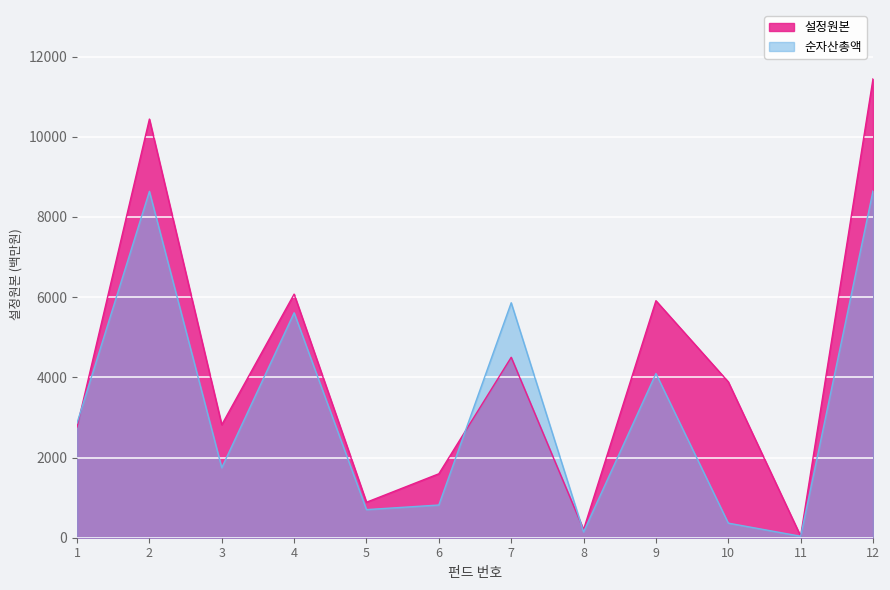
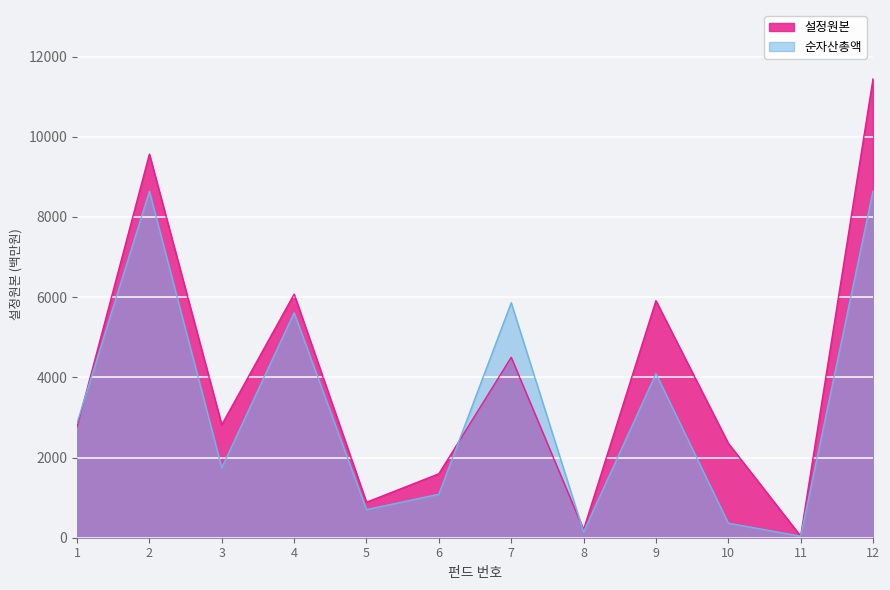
  {
    "설정원본": {
      "1": 2800,
-     "2": 10400,
+     "2": 9600,
      "3": 2800,
      "4": 6100,
      "5": 900,
      "6": 1600,
      "7": 4500,
      "9": 5900,
-     "10": 3900,
+     "10": 2400,
      "12": 11400
    },
    "순자산총액": {
      "1": 2900,
      "2": 8600,
      "3": 1700,
      "4": 5600,
      "5": 700,
-     "6": 800,
+     "6": 1100,
      "7": 5900,
      "9": 4100,
      "10": 400,
      "12": 8600
    }
  }
